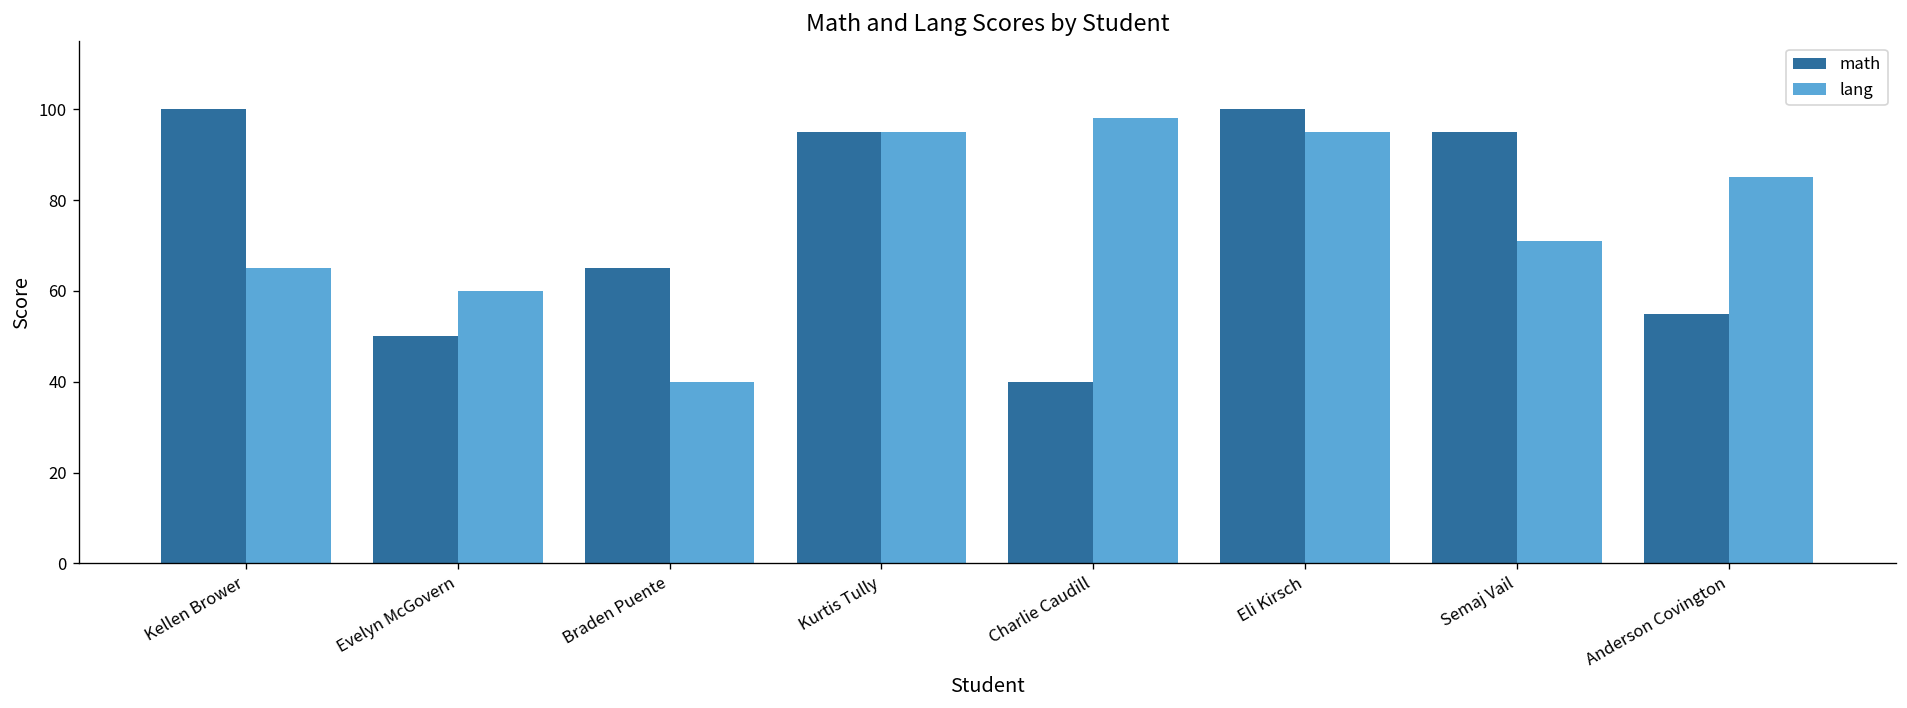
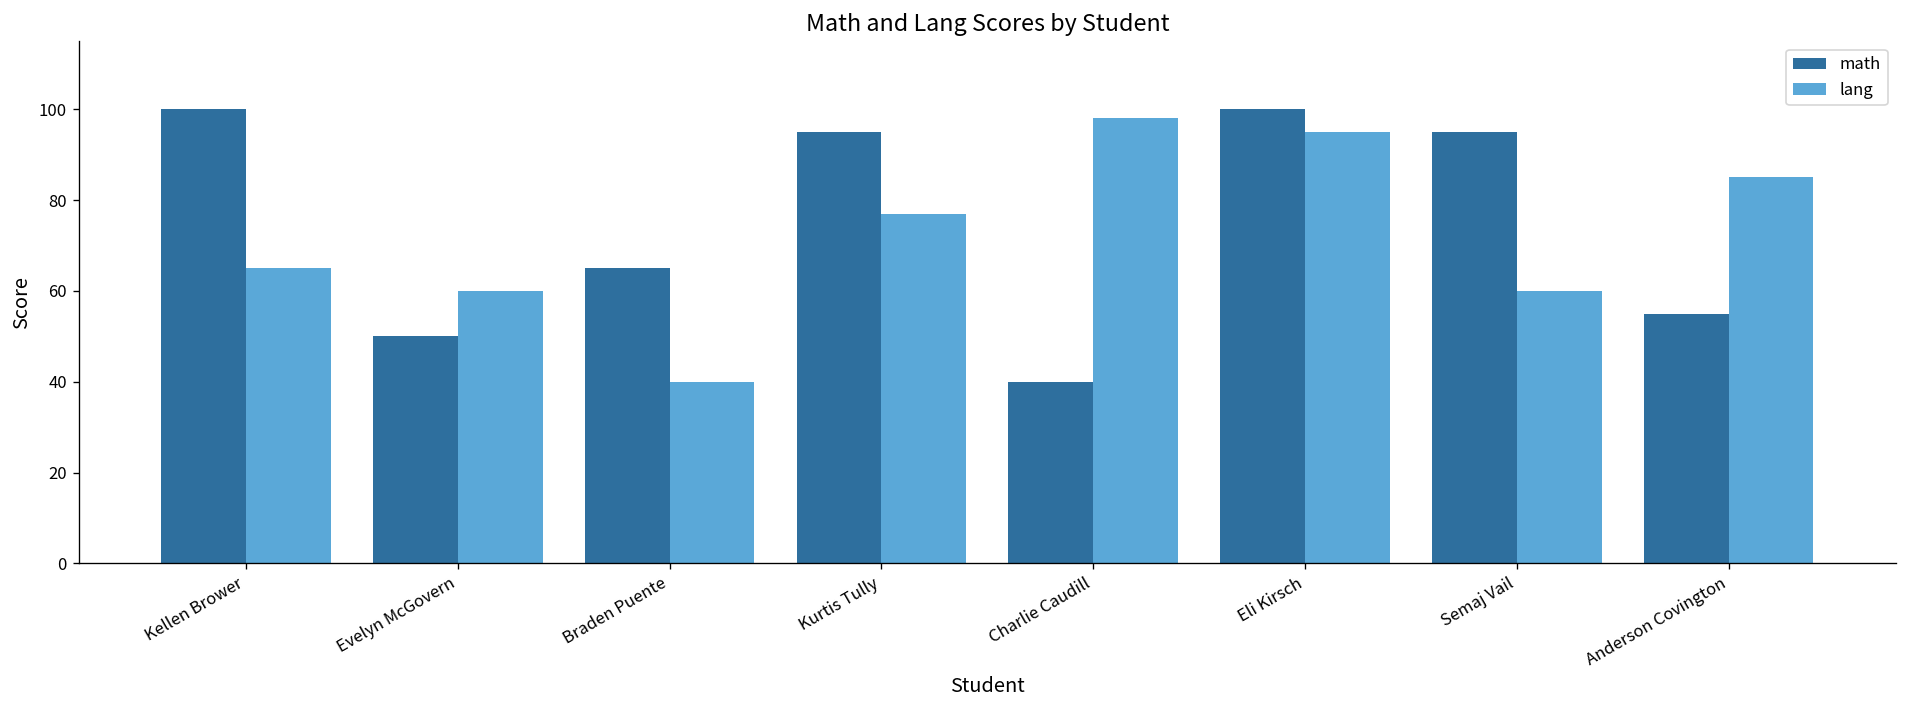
  {
    "math": {
      "Kellen Brower": 100,
      "Evelyn McGovern": 50,
      "Braden Puente": 65,
      "Kurtis Tully": 95,
      "Charlie Caudill": 40,
      "Eli Kirsch": 100,
      "Semaj Vail": 95,
      "Anderson Covington": 55
    },
    "lang": {
      "Kellen Brower": 65,
      "Evelyn McGovern": 60,
      "Braden Puente": 40,
-     "Kurtis Tully": 95,
+     "Kurtis Tully": 77,
      "Charlie Caudill": 98,
      "Eli Kirsch": 95,
-     "Semaj Vail": 71,
+     "Semaj Vail": 60,
      "Anderson Covington": 85
    }
  }
